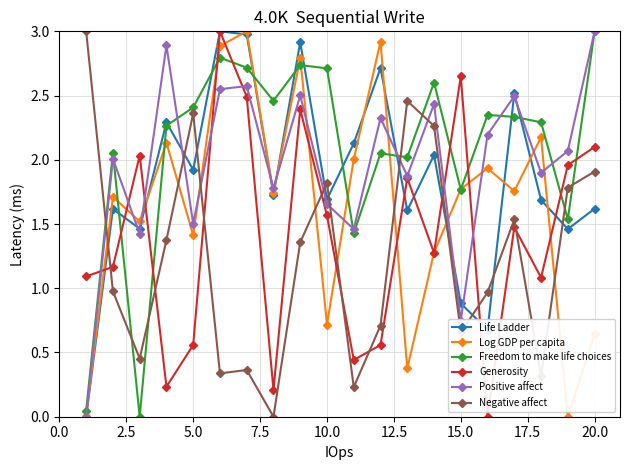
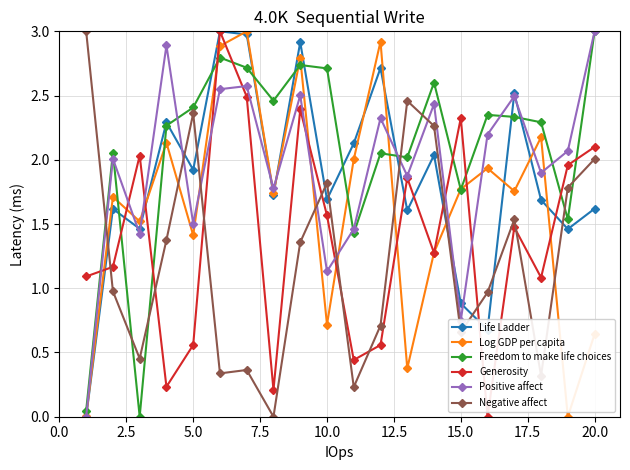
  {
    "Life Ladder": {
      "5.0": 1.92,
      "10.0": 1.69,
      "15.0": 0.88,
      "20.0": 1.62
    },
    "Log GDP per capita": {
      "5.0": 1.41,
      "10.0": 0.72
    },
    "Freedom to make life choices": {
      "5.0": 2.41,
      "10.0": 2.71
    },
    "Generosity": {
      "5.0": 0.56,
      "10.0": 1.57,
-     "15.0": 2.65,
+     "15.0": 2.33,
      "20.0": 2.10
    },
    "Positive affect": {
      "5.0": 1.50,
-     "10.0": 1.66
+     "10.0": 1.13
    },
    "Negative affect": {
      "5.0": 2.36,
      "10.0": 1.82,
-     "20.0": 1.91
+     "20.0": 2.01
    }
  }
